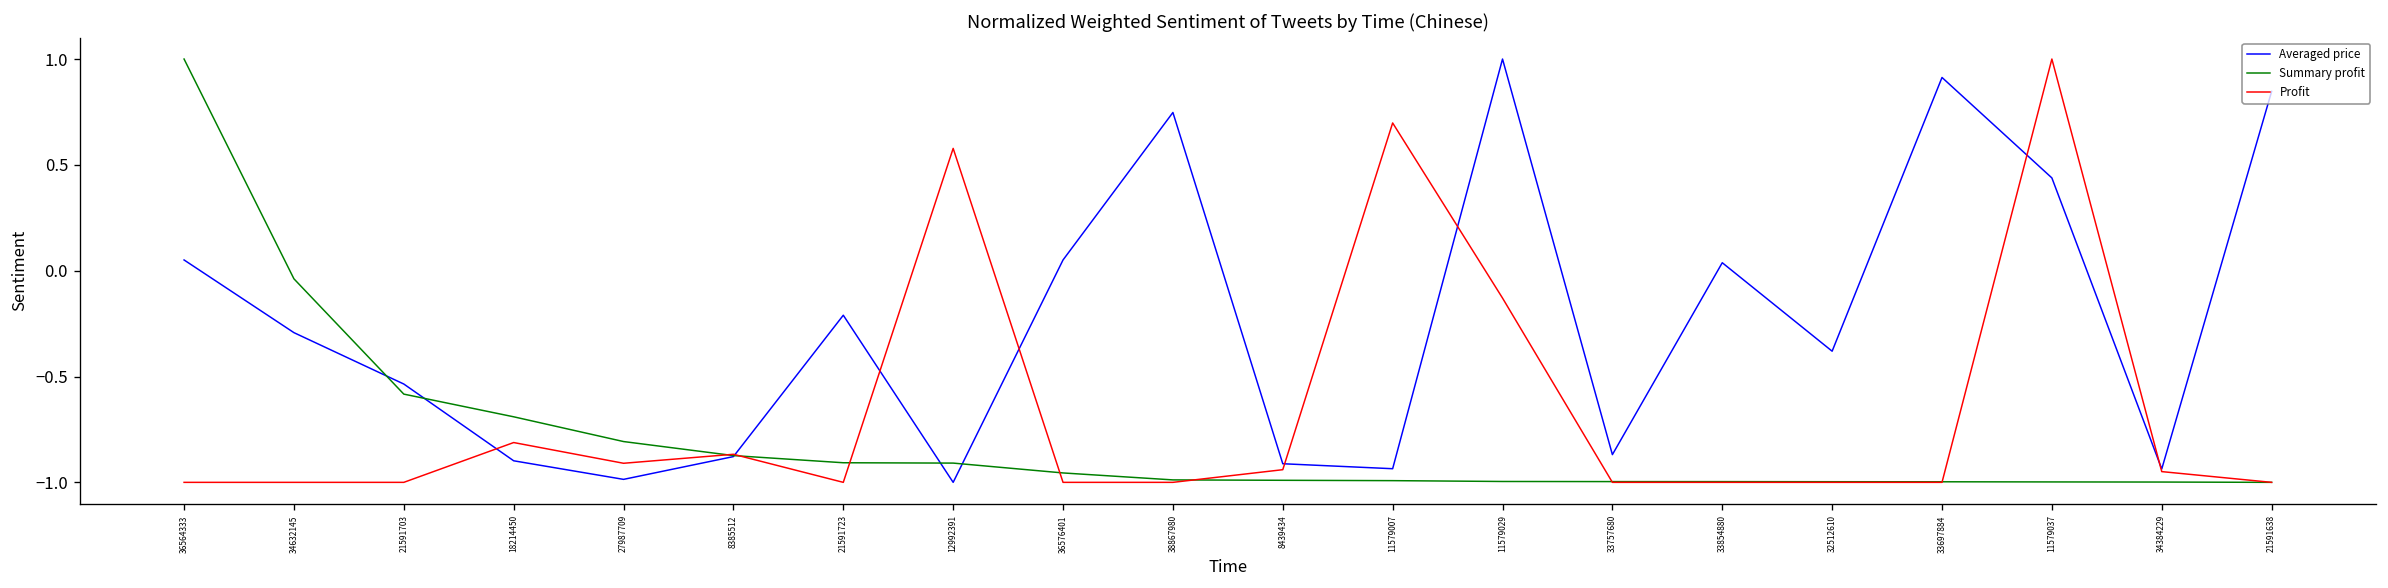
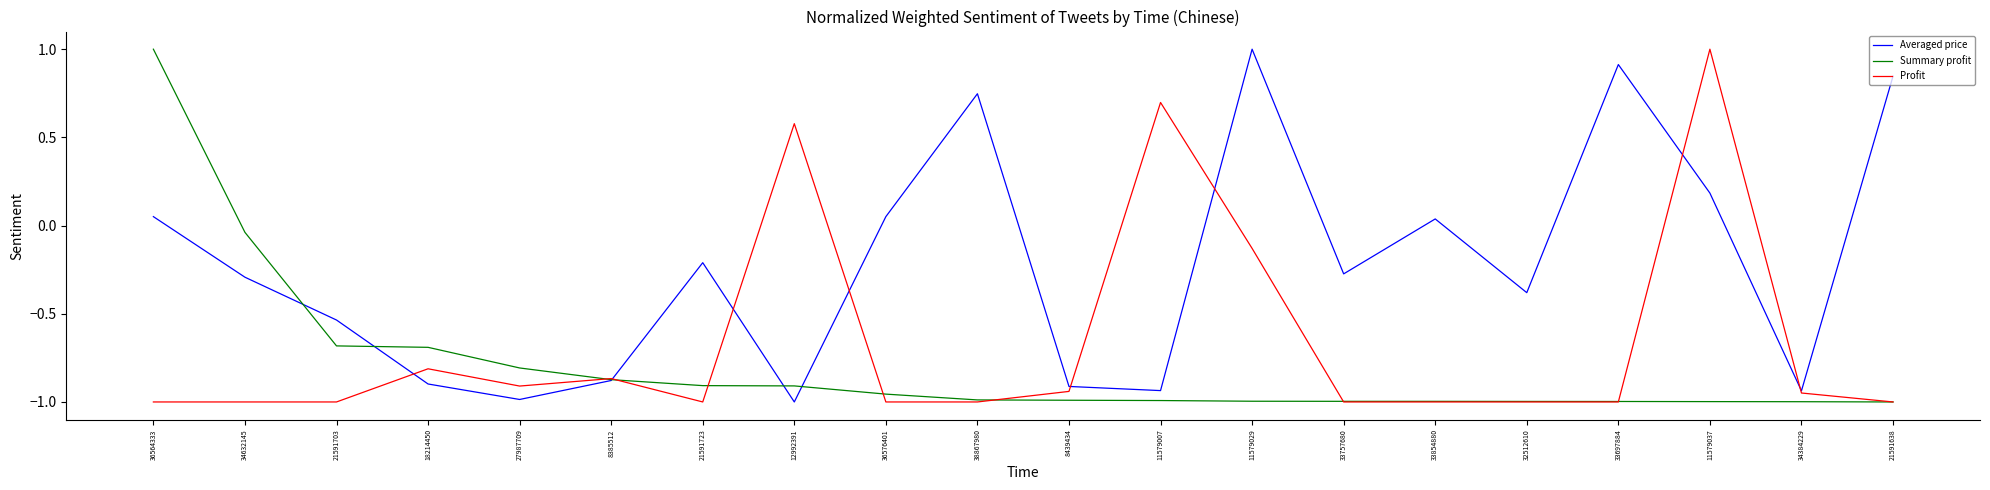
  {
    "Averaged price": {
      "36564333": 0.05,
      "34632145": -0.29,
      "21591703": -0.54,
      "18214450": -0.90,
      "27987709": -0.99,
      "21591723": -0.21,
      "12992391": -1.00,
      "36576401": 0.05,
      "38867980": 0.75,
      "8439434": -0.91,
      "11579007": -0.94,
      "11579029": 1.00,
-     "33757680": -0.87,
+     "33757680": -0.27,
      "33854880": 0.04,
      "32512610": -0.38,
      "33697884": 0.91,
-     "11579037": 0.44
+     "11579037": 0.18
    },
    "Summary profit": {
      "36564333": 1.00,
      "34632145": -0.04,
-     "21591703": -0.58,
+     "21591703": -0.68,
      "18214450": -0.69,
      "27987709": -0.81,
      "21591723": -0.91,
      "12992391": -0.91,
      "36576401": -0.96,
      "8439434": -0.99,
      "11579007": -0.99,
      "11579029": -1.00,
      "11579037": -1.00,
      "34384229": -1.00
    },
    "Profit": {
      "36564333": -1.00,
      "34632145": -1.00,
      "21591703": -1.00,
      "18214450": -0.81,
      "27987709": -0.91,
      "21591723": -1.00,
      "12992391": 0.58,
      "36576401": -1.00,
      "8439434": -0.94,
      "11579007": 0.70,
      "11579029": -0.13,
      "11579037": 1.00
    }
  }
